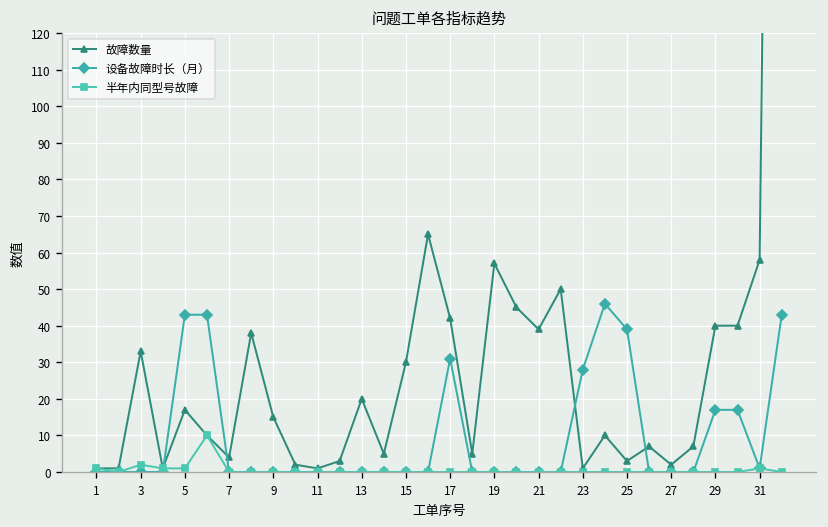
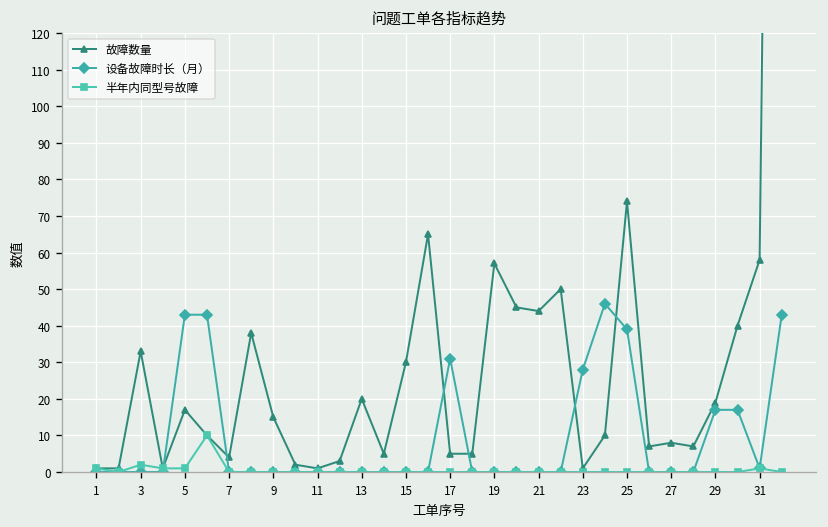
  {
    "故障数量": {
      "3": 33,
      "5": 17,
      "7": 4,
      "9": 15,
      "11": 1,
      "13": 20,
      "15": 30,
-     "17": 42,
+     "17": 5,
      "19": 57,
-     "21": 39,
+     "21": 44,
      "23": 1,
-     "25": 3,
-     "27": 2,
-     "29": 40,
+     "25": 74,
+     "27": 8,
+     "29": 19,
      "31": 58
    }
  }
